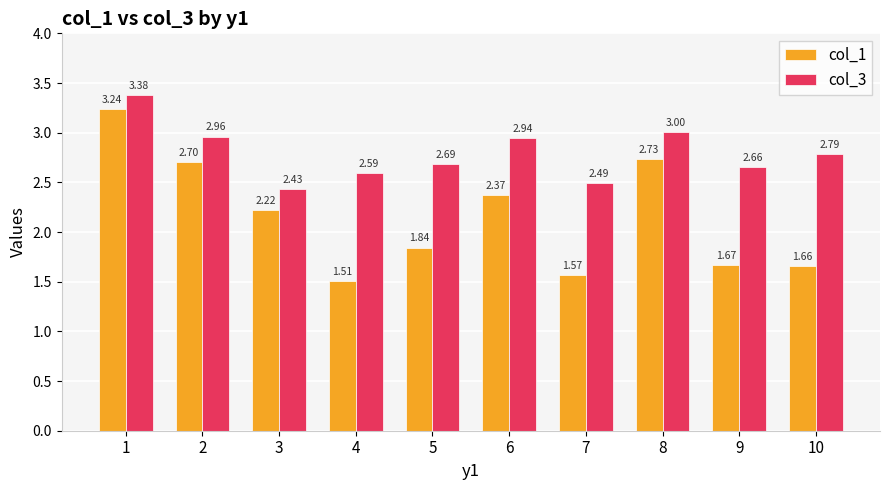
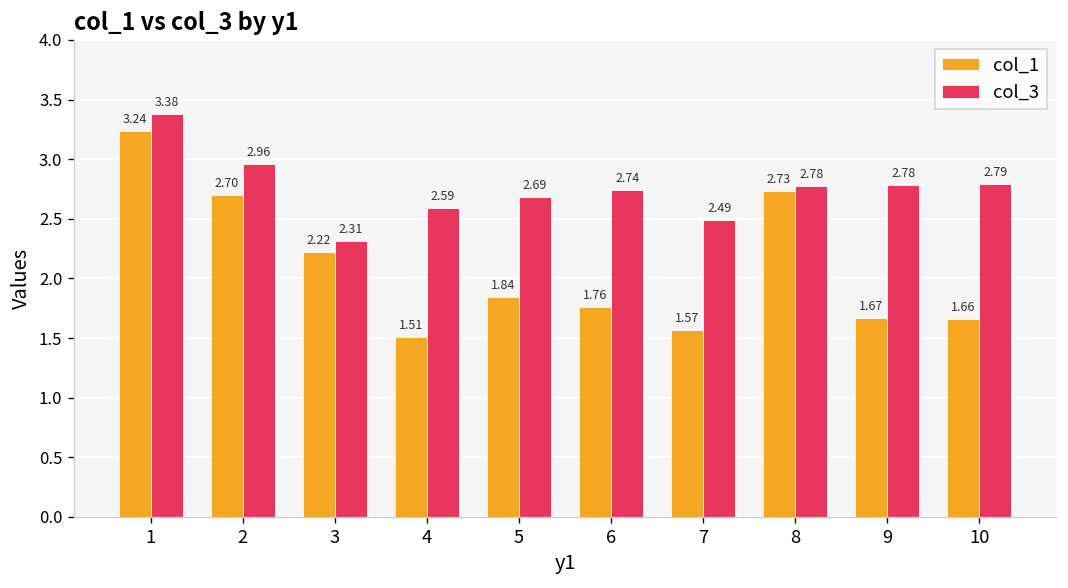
  {
    "col_1": {
      "1": 3.24,
      "2": 2.70,
      "3": 2.22,
      "4": 1.51,
      "5": 1.84,
-     "6": 2.37,
+     "6": 1.76,
      "7": 1.57,
      "8": 2.73,
      "9": 1.67,
      "10": 1.66
    },
    "col_3": {
      "1": 3.38,
      "2": 2.96,
-     "3": 2.43,
+     "3": 2.31,
      "4": 2.59,
      "5": 2.69,
-     "6": 2.94,
+     "6": 2.74,
      "7": 2.49,
-     "8": 3.00,
-     "9": 2.66,
+     "8": 2.78,
+     "9": 2.78,
      "10": 2.79
    }
  }
